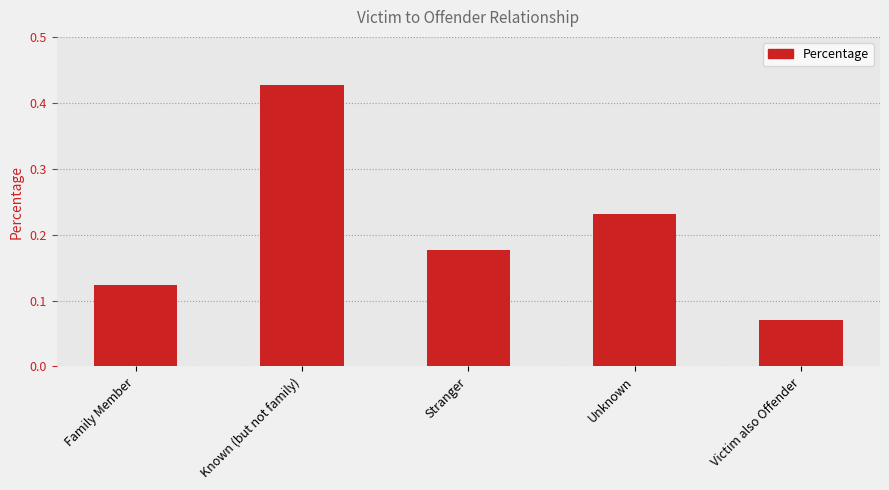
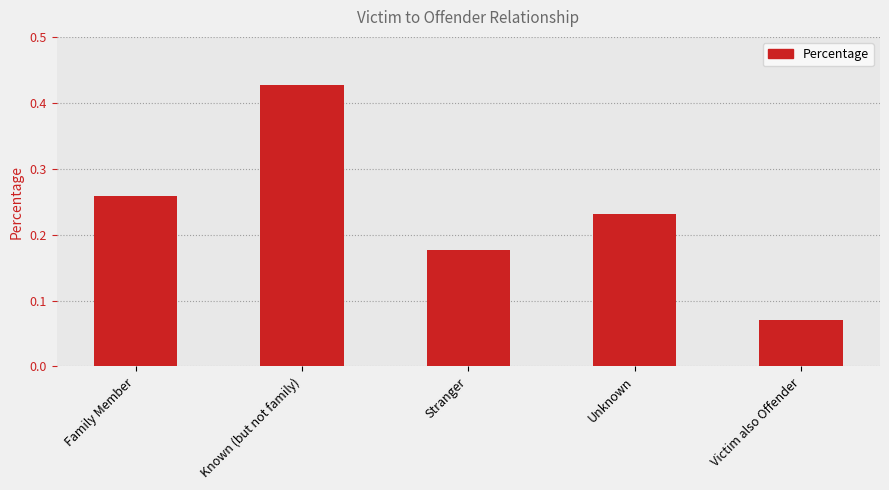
  {
-   "Family Member": 0.12,
+   "Family Member": 0.26,
    "Known (but not family)": 0.43,
    "Stranger": 0.18,
    "Unknown": 0.23,
    "Victim also Offender": 0.07
  }
